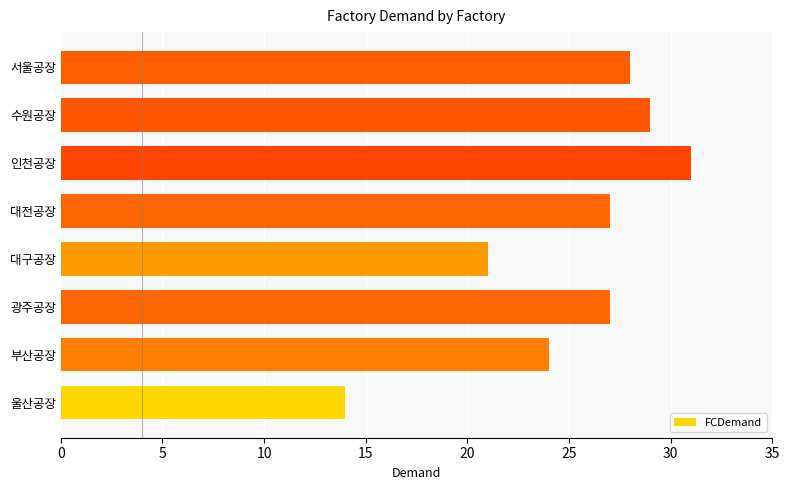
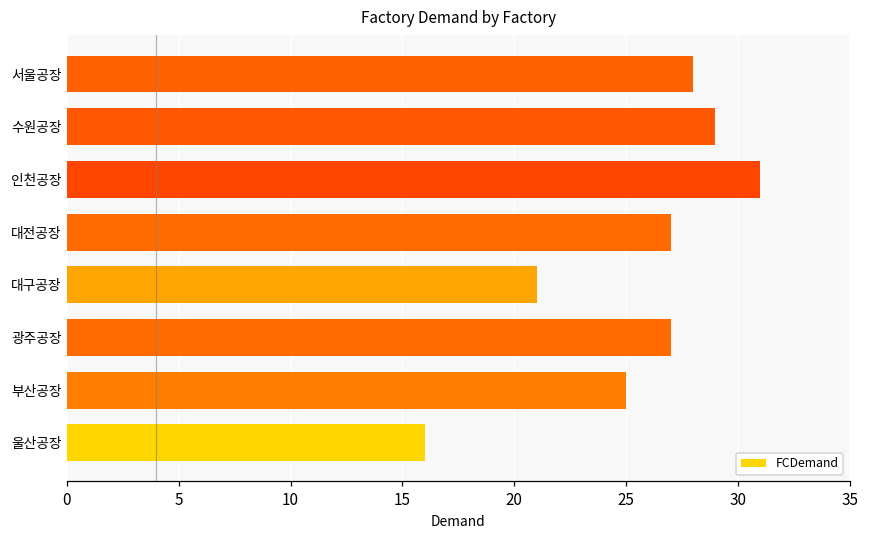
  {
    "서울공장": 28,
    "수원공장": 29,
    "인천공장": 31,
    "대전공장": 27,
    "대구공장": 21,
    "광주공장": 27,
-   "부산공장": 24,
-   "울산공장": 14
+   "부산공장": 25,
+   "울산공장": 16
  }
